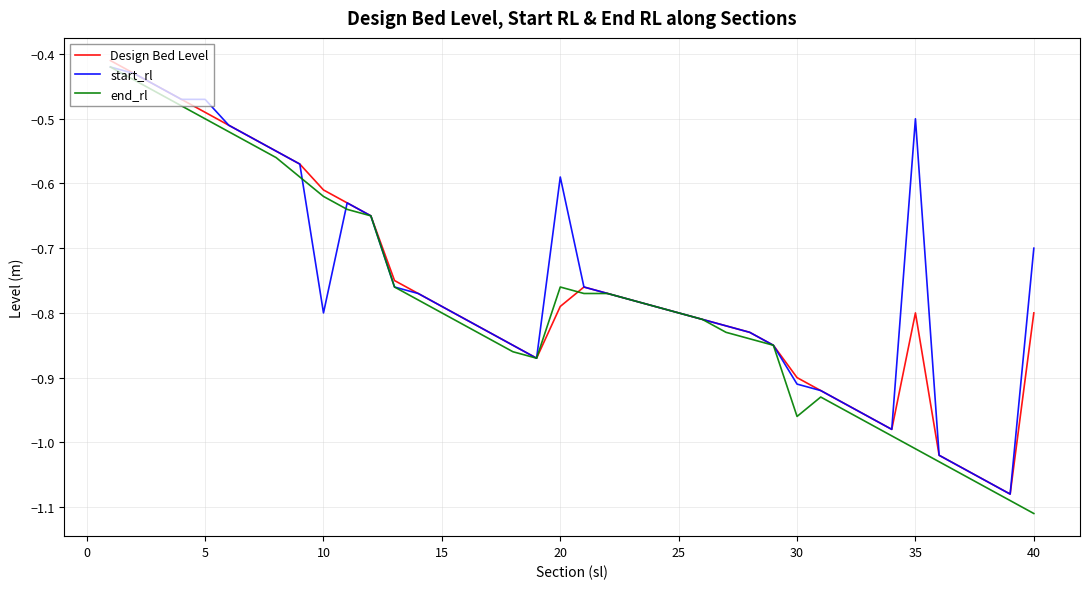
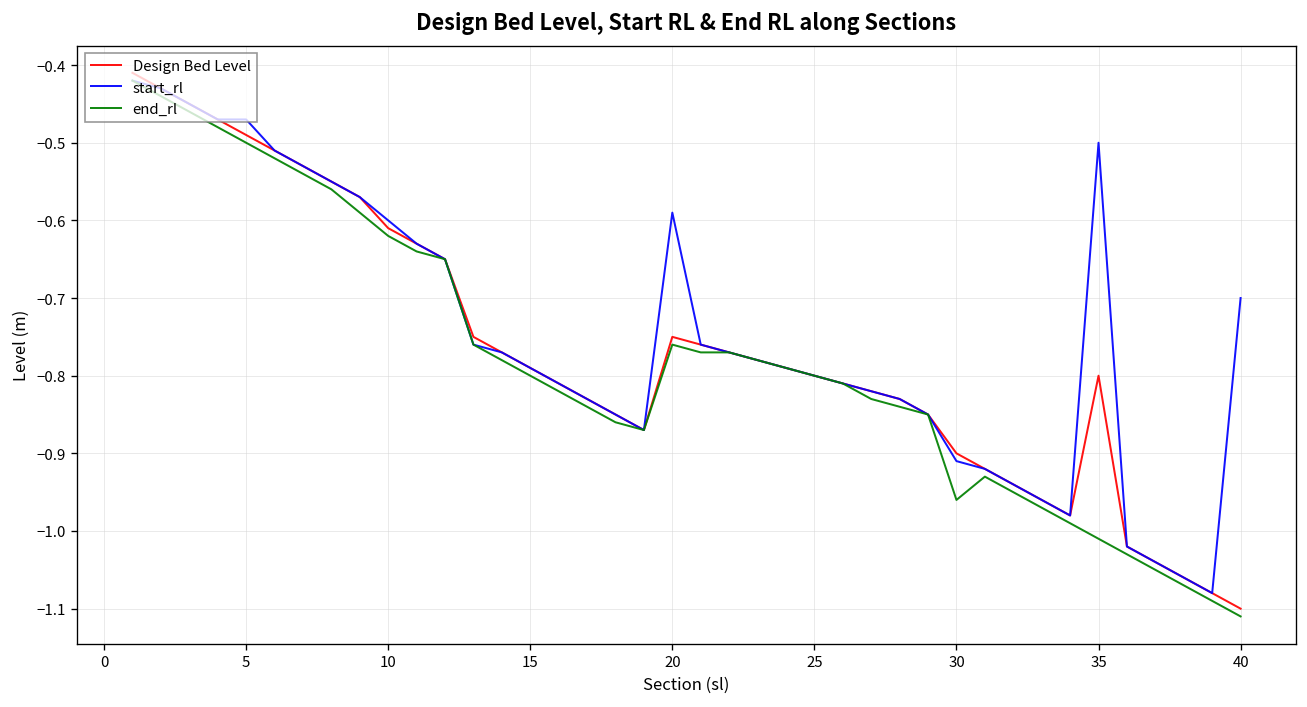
  {
    "Design Bed Level": {
      "5": -0.49,
      "10": -0.61,
-     "20": -0.79,
+     "20": -0.75,
      "30": -0.90,
      "35": -0.80,
-     "40": -0.8
+     "40": -1.1
    },
    "start_rl": {
-     "10": -0.8,
+     "10": -0.6,
      "20": -0.59,
      "30": -0.91,
      "35": -0.5,
      "40": -0.7
    },
    "end_rl": {
      "5": -0.50,
      "10": -0.62,
      "15": -0.80,
      "20": -0.76,
      "30": -0.96,
      "35": -1.01,
      "40": -1.11
    }
  }
